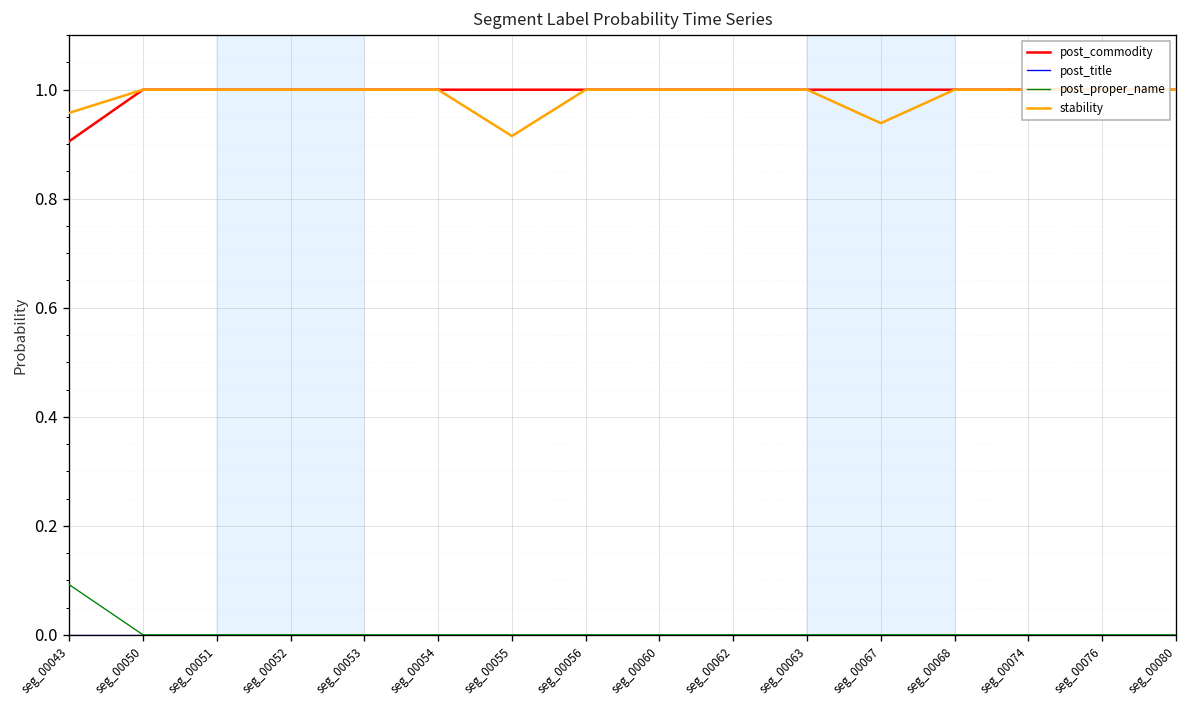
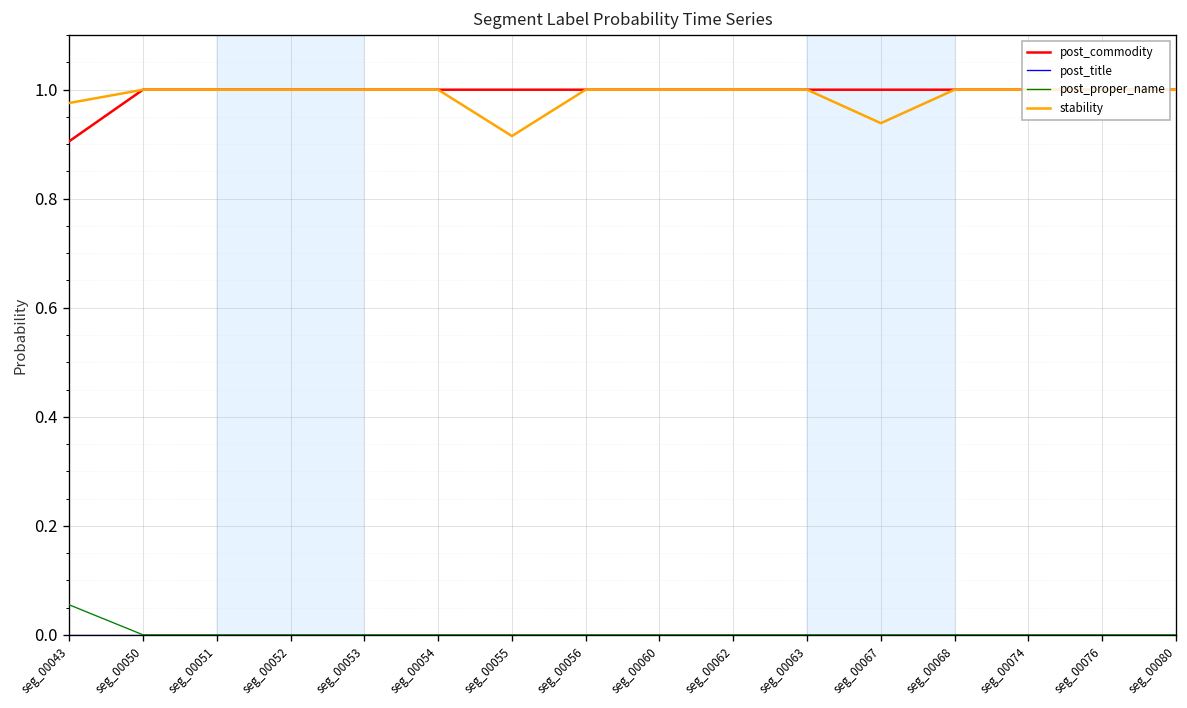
  {
    "post_commodity": {
      "seg_00043": 0.91,
      "seg_00055": 1.00,
      "seg_00067": 1.00
    },
    "post_title": {
      "seg_00043": 0.00
    },
    "post_proper_name": {
-     "seg_00043": 0.09
+     "seg_00043": 0.06
    },
    "stability": {
-     "seg_00043": 0.96,
+     "seg_00043": 0.98,
      "seg_00055": 0.92,
      "seg_00067": 0.94
    }
  }
